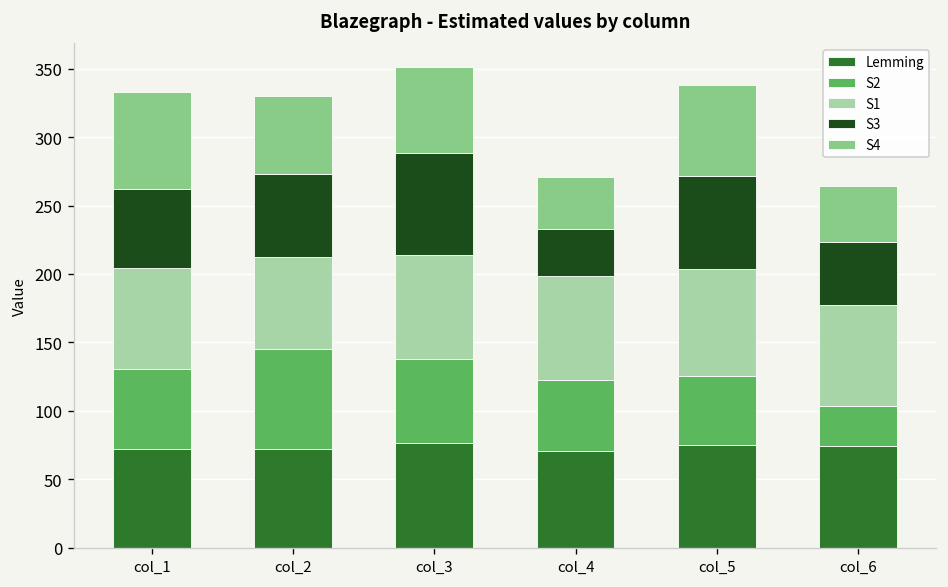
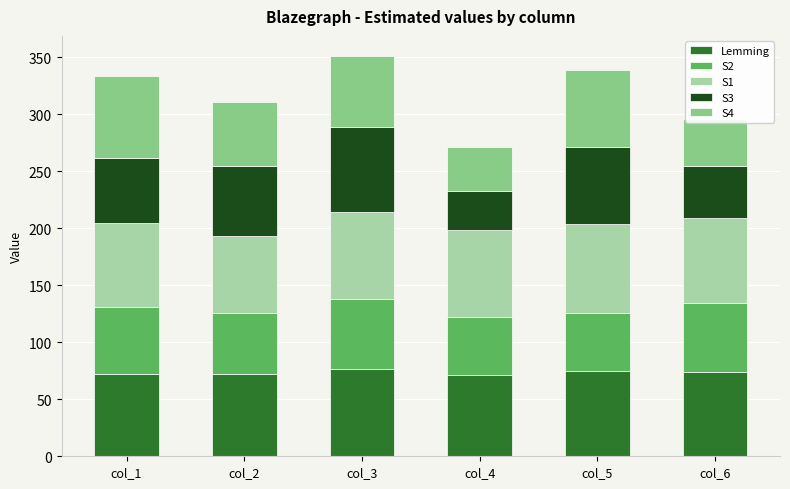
  {
    "S2": {
      "col_1": 58,
-     "col_2": 73,
+     "col_2": 53,
      "col_3": 61,
      "col_4": 52,
      "col_5": 50,
-     "col_6": 29
+     "col_6": 61
    }
  }
